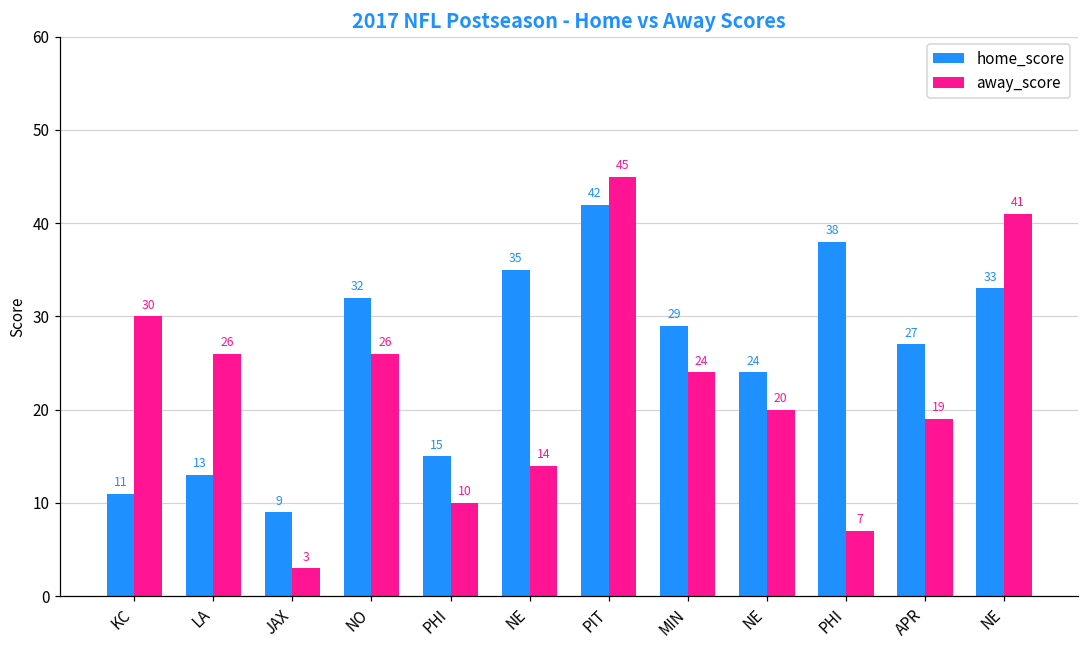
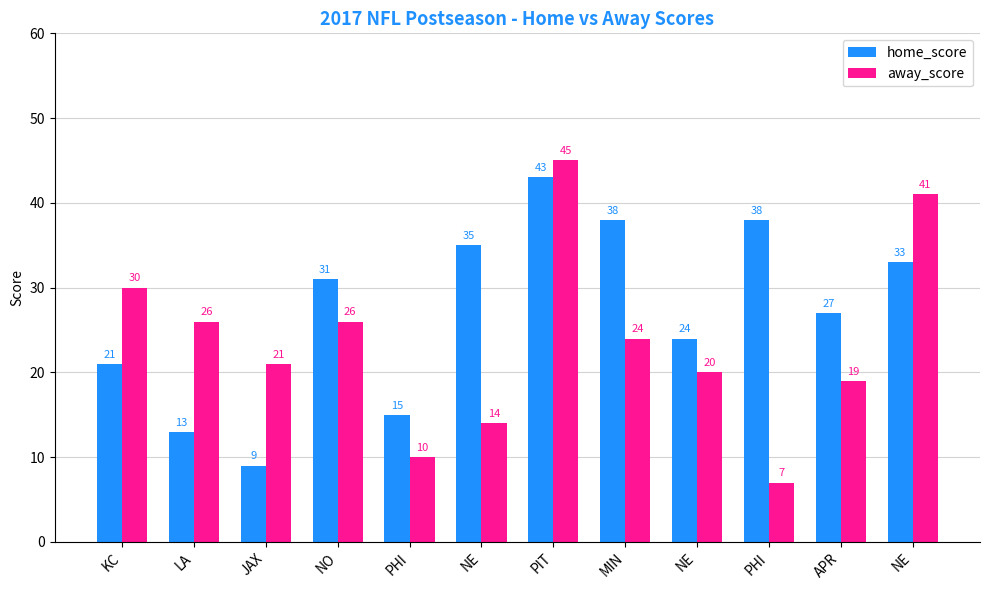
  {
    "home_score": {
-     "KC": 11,
+     "KC": 21,
      "LA": 13,
      "JAX": 9,
-     "NO": 32,
-     "PIT": 42,
-     "MIN": 29,
+     "NO": 31,
+     "PIT": 43,
+     "MIN": 38,
      "APR": 27
    },
    "away_score": {
      "KC": 30,
      "LA": 26,
-     "JAX": 3,
+     "JAX": 21,
      "NO": 26,
      "PIT": 45,
      "MIN": 24,
      "APR": 19
    }
  }
